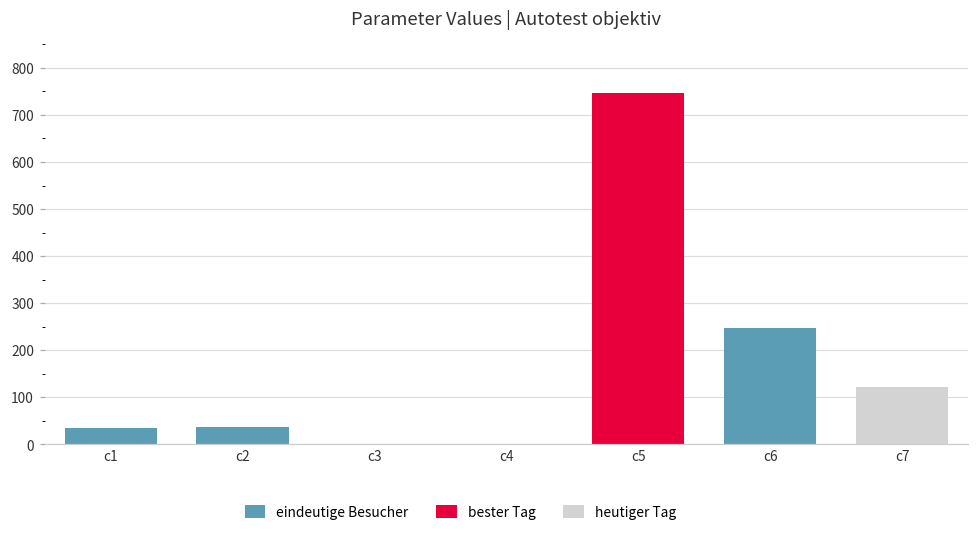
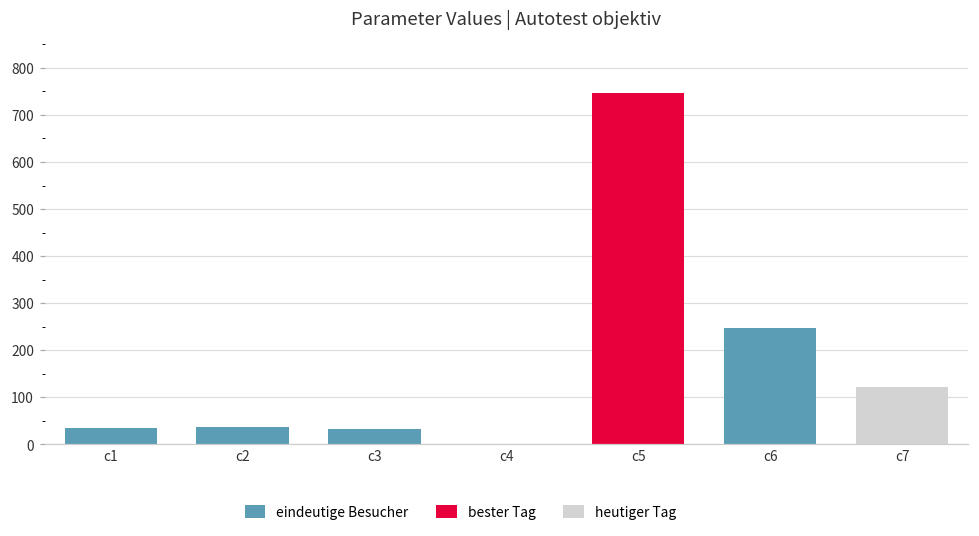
  {
    "eindeutige Besucher": {
      "c1": 30,
      "c2": 40,
-     "c3": 0,
+     "c3": 30,
      "c6": 250
    },
    "bester Tag": {
      "c5": 750
    },
    "heutiger Tag": {
      "c7": 120
    }
  }
